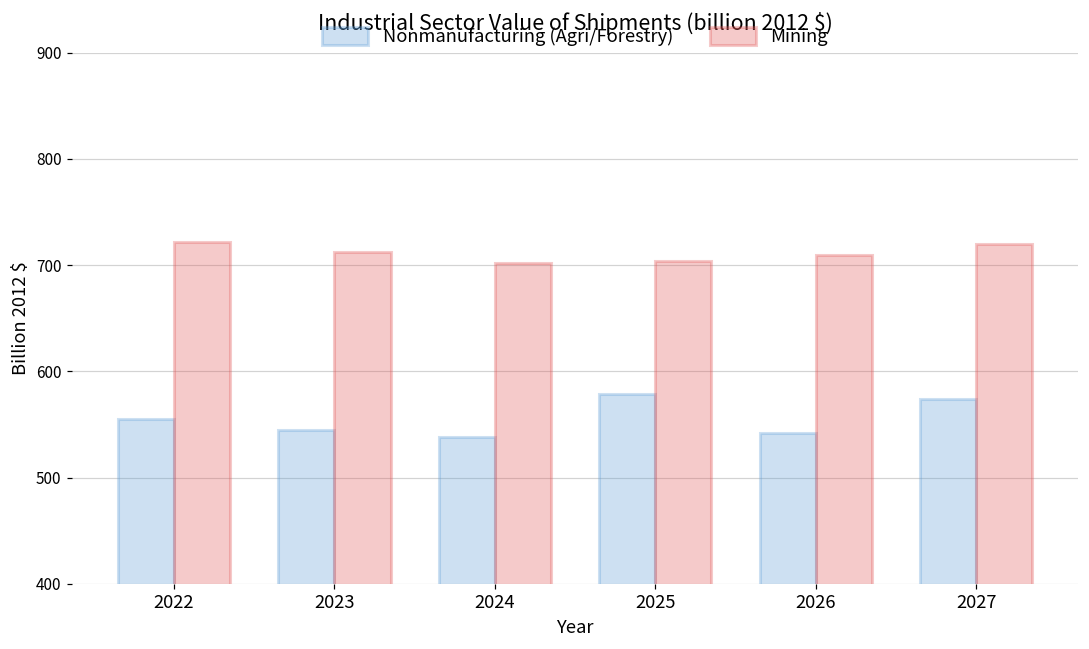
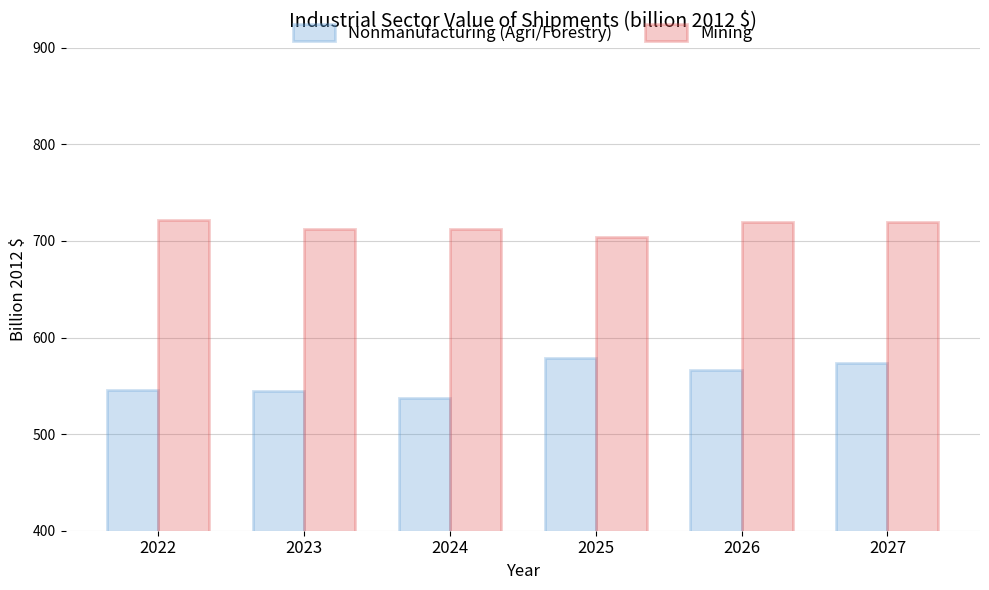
  {
    "Nonmanufacturing (Agri/Forestry)": {
-     "2022": 560,
+     "2022": 550,
      "2023": 550,
      "2024": 540,
      "2025": 580,
-     "2026": 540,
+     "2026": 570,
      "2027": 570
    },
    "Mining": {
      "2022": 720,
      "2023": 710,
-     "2024": 700,
+     "2024": 710,
      "2025": 700,
-     "2026": 710,
+     "2026": 720,
      "2027": 720
    }
  }
